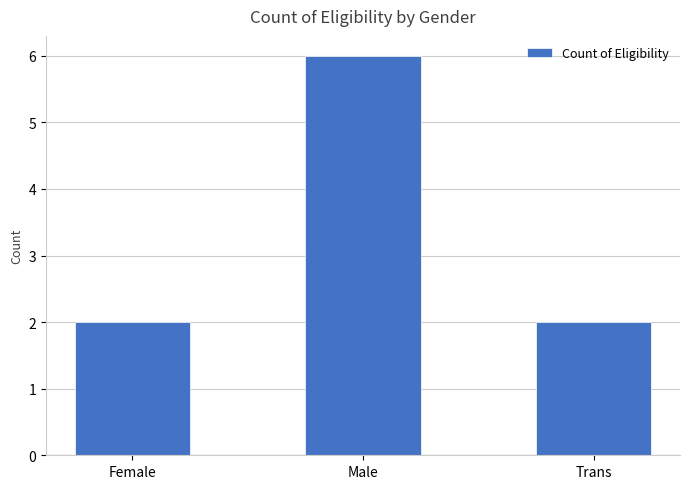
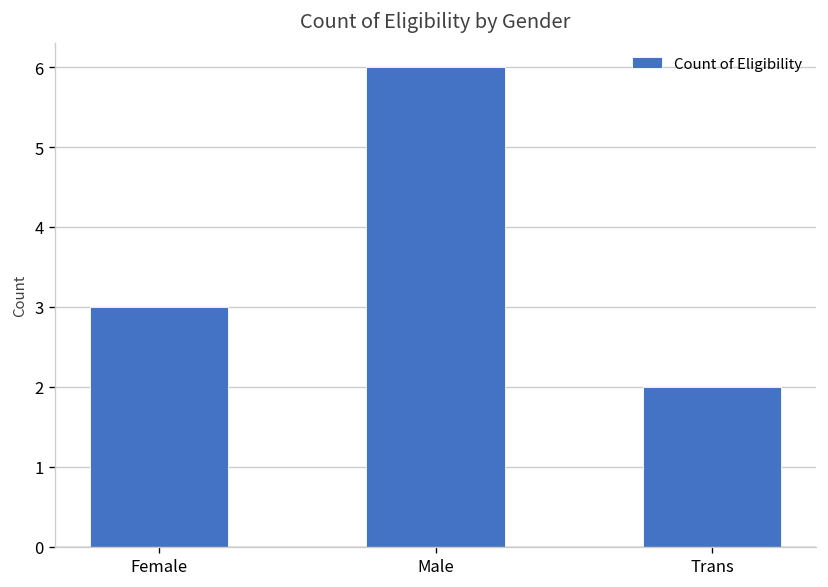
  {
-   "Female": 2,
+   "Female": 3,
    "Male": 6,
    "Trans": 2
  }
